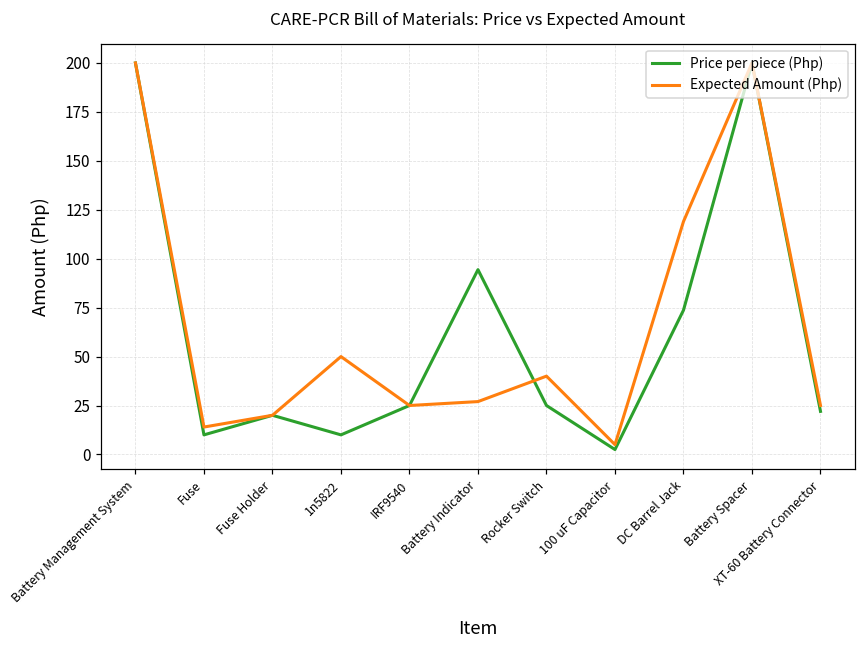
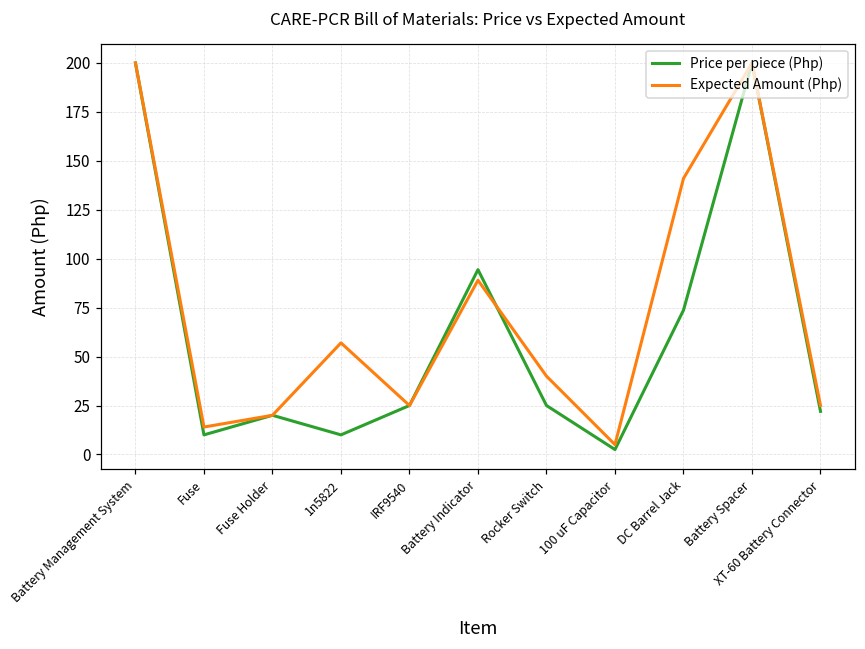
  {
    "Price per piece (Php)": {
      "Fuse": 10,
      "1n5822": 10,
      "Battery Indicator": 94,
      "Rocker Switch": 25,
      "100 uF Capacitor": 3,
      "DC Barrel Jack": 74,
      "XT-60 Battery Connector": 22
    },
    "Expected Amount (Php)": {
      "Fuse": 14,
-     "1n5822": 50,
-     "Battery Indicator": 27,
+     "1n5822": 57,
+     "Battery Indicator": 89,
      "Rocker Switch": 40,
      "100 uF Capacitor": 5,
-     "DC Barrel Jack": 119,
+     "DC Barrel Jack": 141,
      "XT-60 Battery Connector": 25
    }
  }
